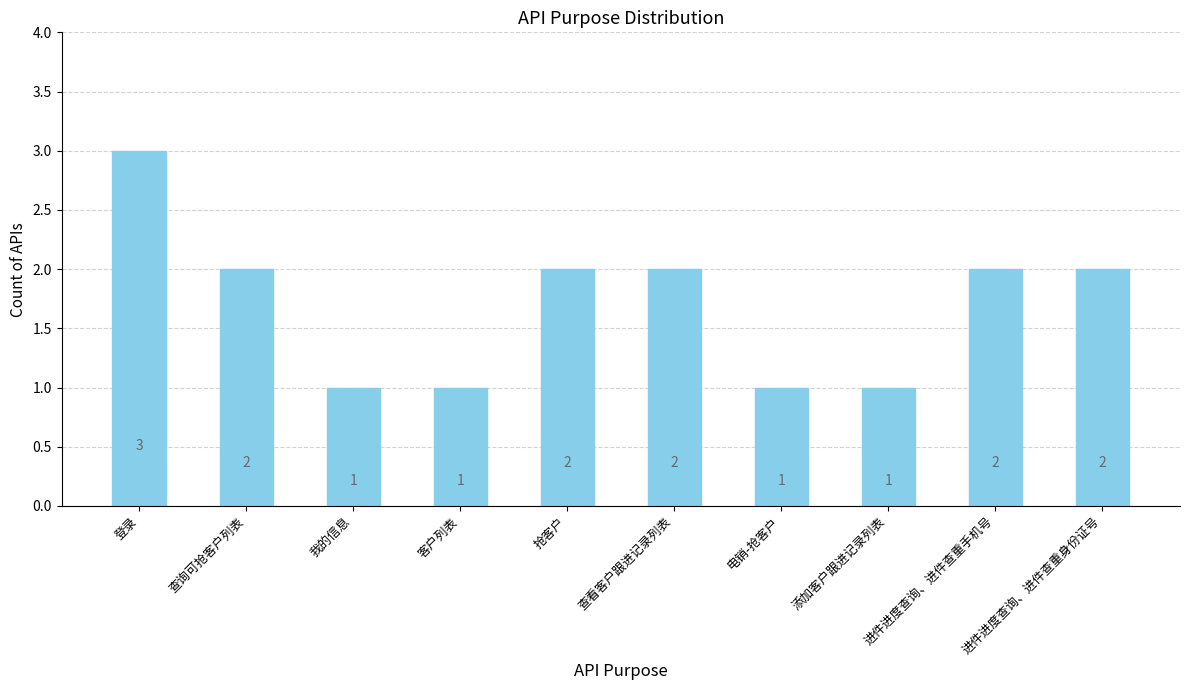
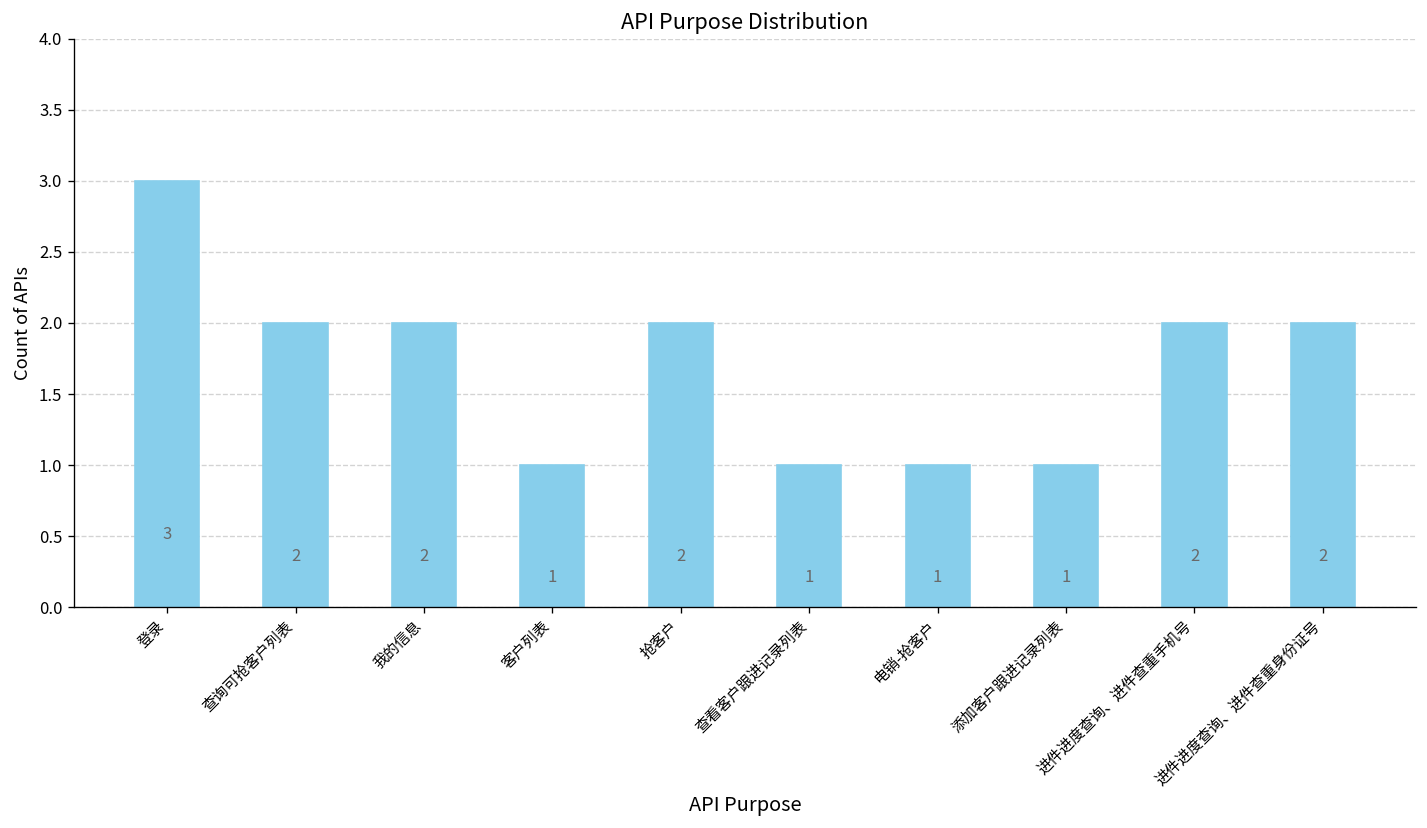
  {
    "登录": 3,
    "查询可抢客户列表": 2,
-   "我的信息": 1,
+   "我的信息": 2,
    "客户列表": 1,
    "抢客户": 2,
-   "查看客户跟进记录列表": 2,
+   "查看客户跟进记录列表": 1,
    "电销-抢客户": 1,
    "添加客户跟进记录列表": 1,
    "进件进度查询、进件查重手机号": 2,
    "进件进度查询、进件查重身份证号": 2
  }
